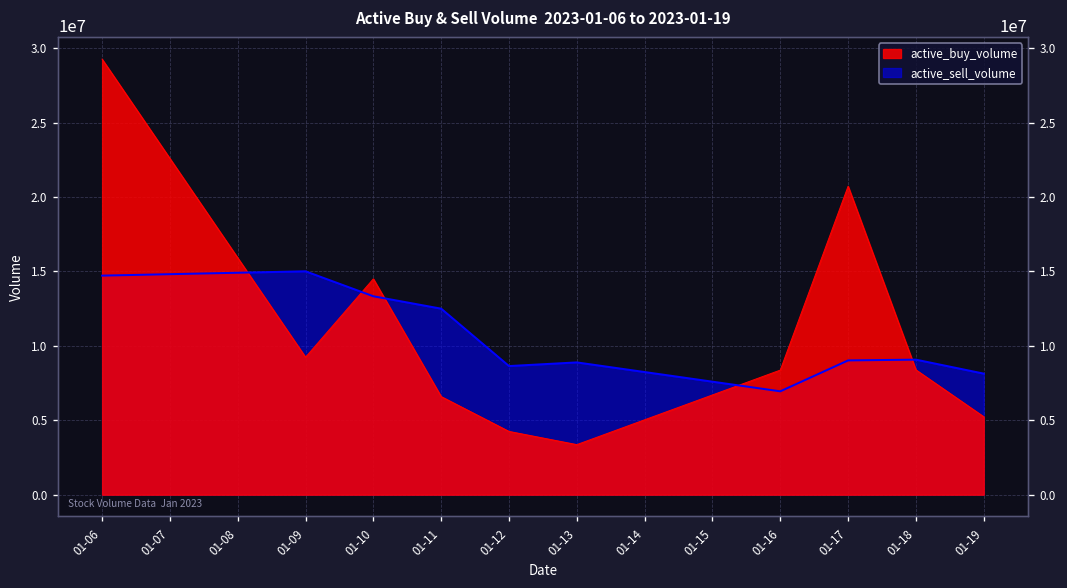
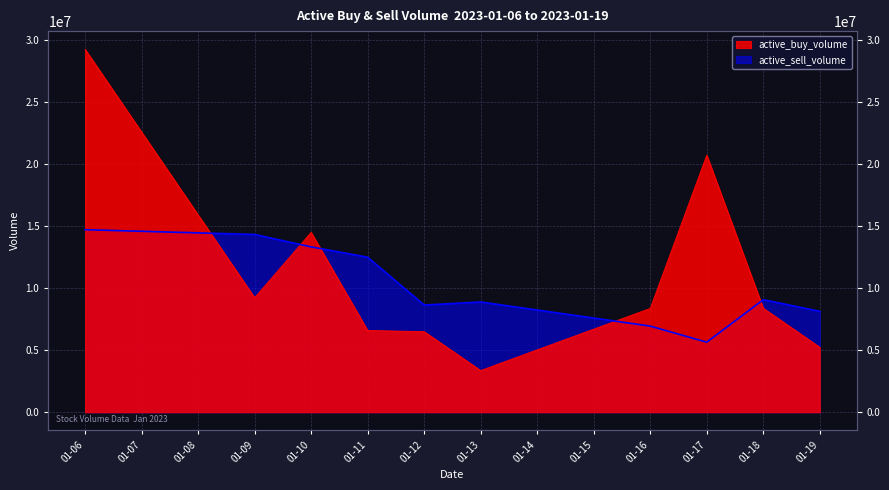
  {
    "active_buy_volume": {
      "01-06": 29300000,
      "01-09": 9200000,
      "01-10": 14500000,
      "01-11": 6600000,
-     "01-12": 4300000,
+     "01-12": 6500000,
      "01-13": 3400000,
      "01-16": 8400000,
      "01-17": 20700000,
      "01-18": 8400000,
      "01-19": 5200000
    },
    "active_sell_volume": {
      "01-06": 14700000,
-     "01-09": 15000000,
+     "01-09": 14300000,
      "01-10": 13300000,
      "01-11": 12500000,
      "01-12": 8600000,
      "01-13": 8900000,
      "01-16": 6900000,
-     "01-17": 9000000,
+     "01-17": 5700000,
      "01-18": 9100000,
      "01-19": 8100000
    }
  }
